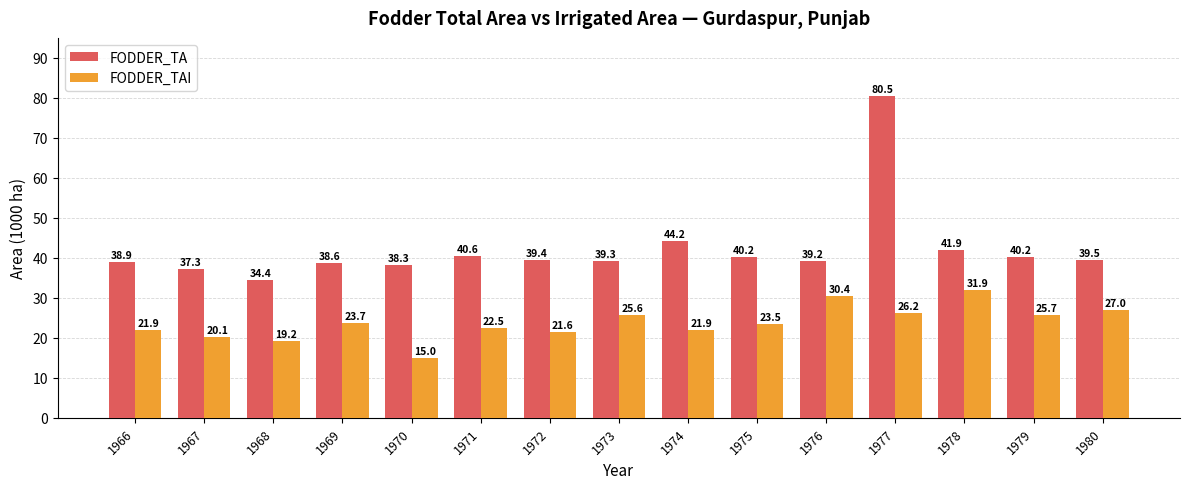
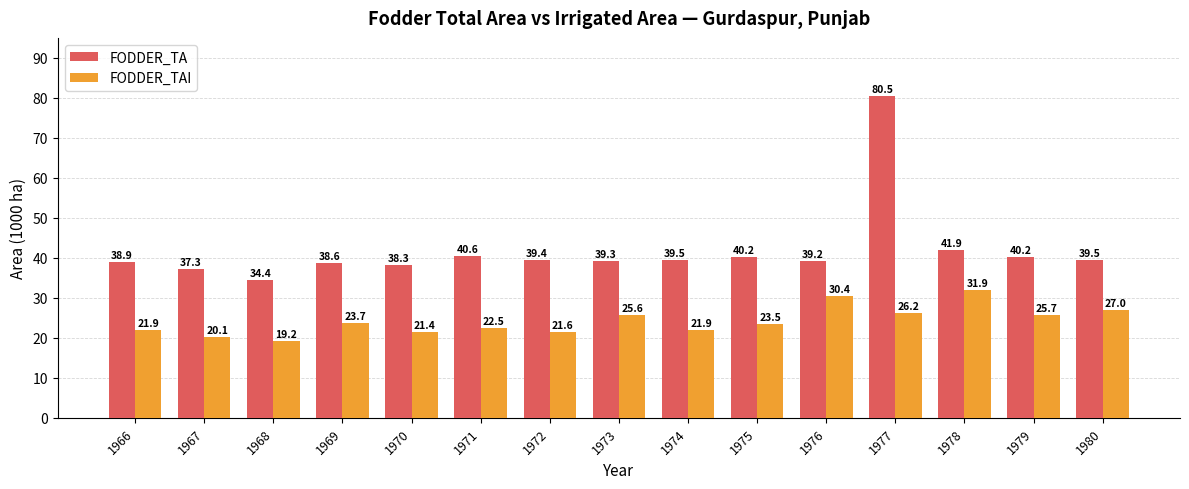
  {
    "FODDER_TA": {
      "1966": 38.9,
      "1967": 37.3,
      "1968": 34.4,
      "1969": 38.6,
      "1970": 38.3,
      "1971": 40.6,
      "1972": 39.4,
      "1973": 39.3,
-     "1974": 44.2,
+     "1974": 39.5,
      "1975": 40.2,
      "1976": 39.2,
      "1977": 80.5,
      "1978": 41.9,
      "1979": 40.2,
      "1980": 39.5
    },
    "FODDER_TAI": {
      "1966": 21.9,
      "1967": 20.1,
      "1968": 19.2,
      "1969": 23.7,
-     "1970": 15.0,
+     "1970": 21.4,
      "1971": 22.5,
      "1972": 21.6,
      "1973": 25.6,
      "1974": 21.9,
      "1975": 23.5,
      "1976": 30.4,
      "1977": 26.2,
      "1978": 31.9,
      "1979": 25.7,
      "1980": 27.0
    }
  }
